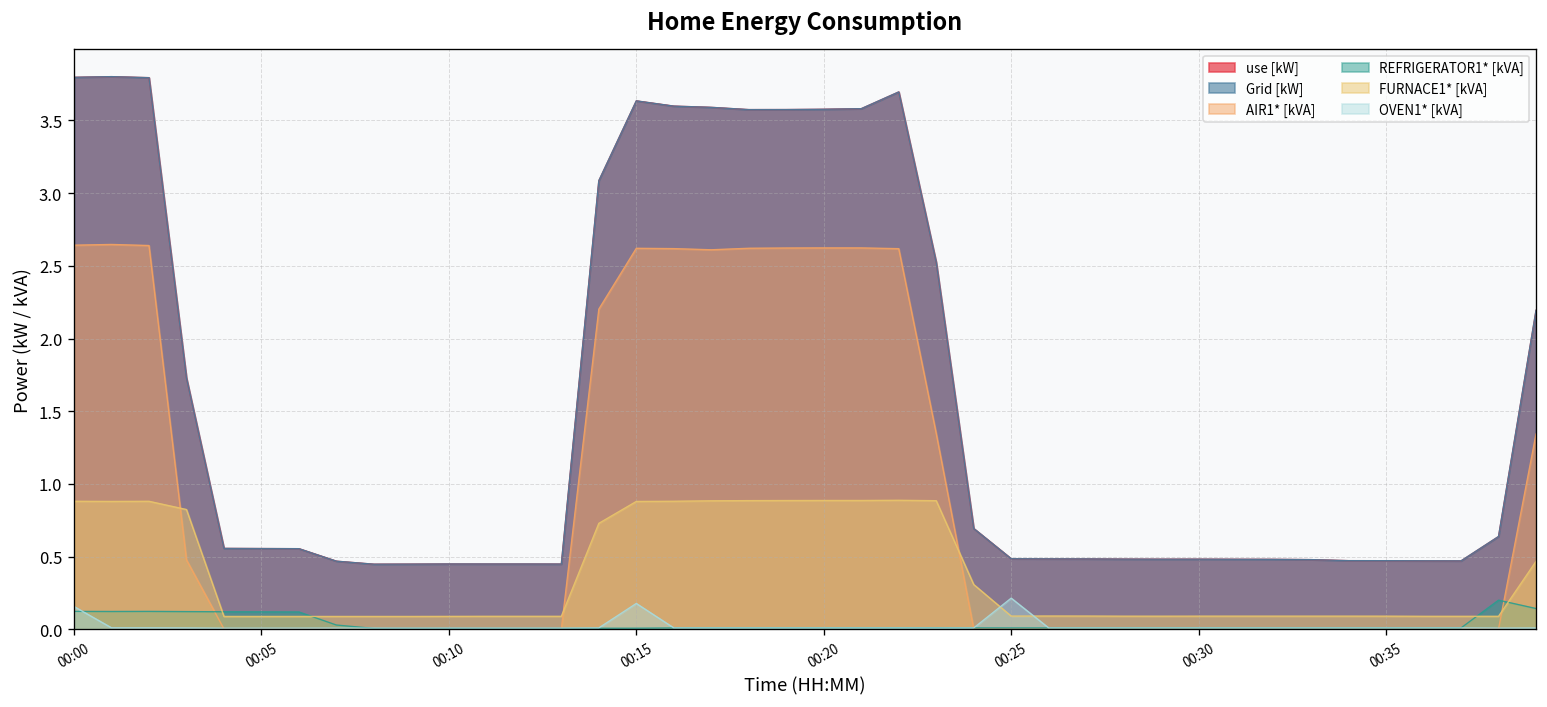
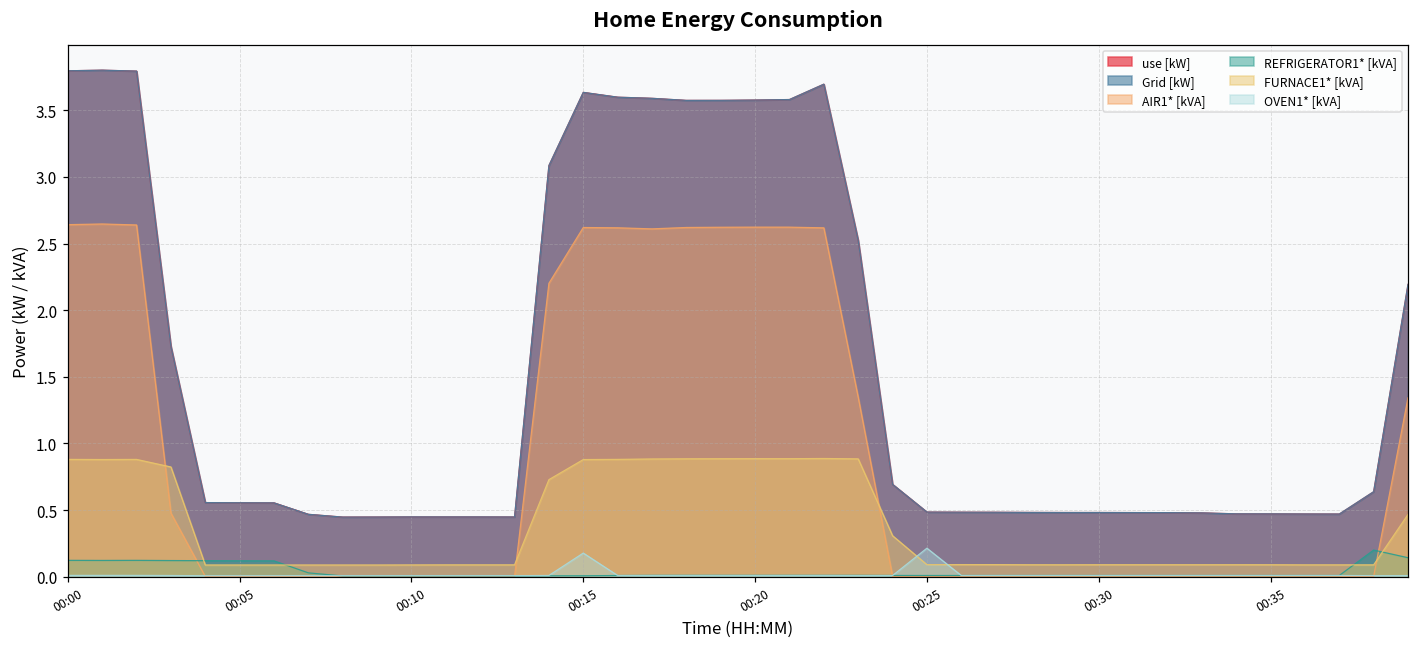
  {
    "OVEN1* [kVA]": {
-     "00:00": 0.16,
+     "00:00": 0.01,
      "00:15": 0.18,
      "00:25": 0.21
    }
  }
